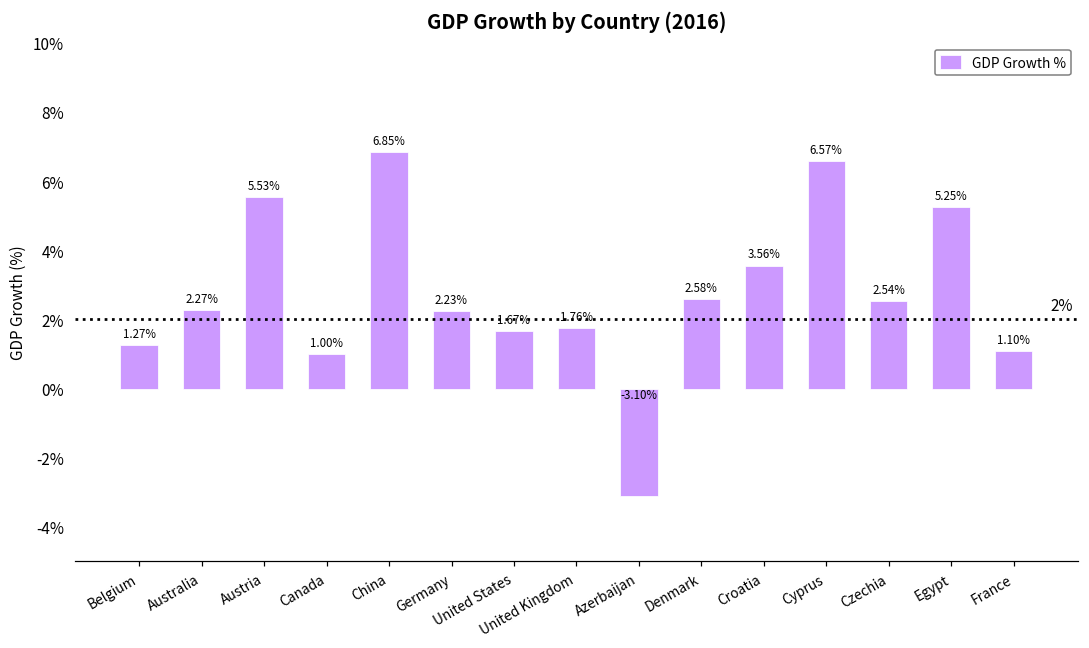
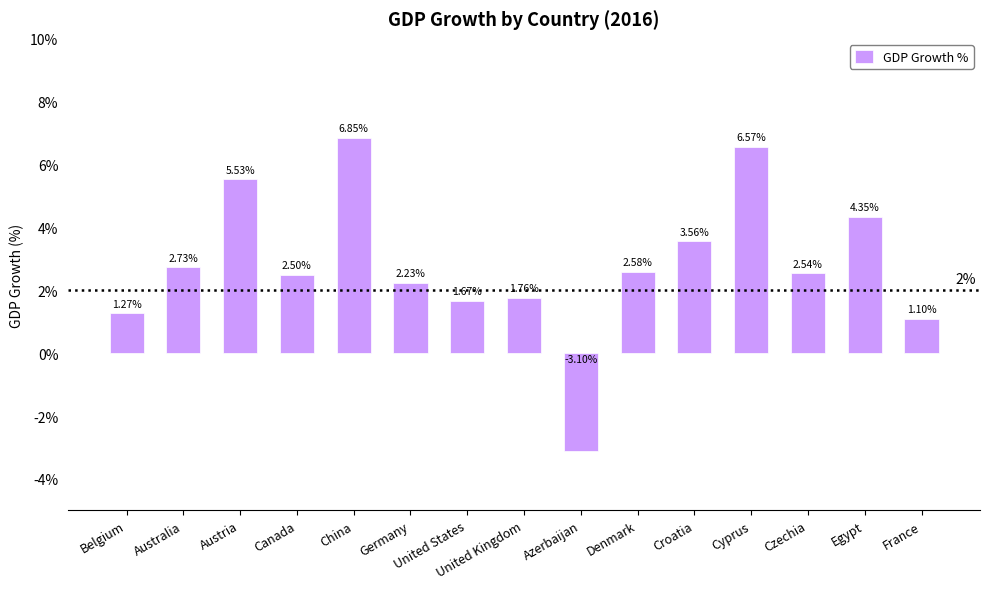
  {
    "Belgium": "1.27%",
-   "Australia": "2.27%",
+   "Australia": "2.73%",
    "Austria": "5.53%",
-   "Canada": "1.00%",
+   "Canada": "2.50%",
    "China": "6.85%",
    "Germany": "2.23%",
    "United States": "1.67%",
    "United Kingdom": "1.76%",
    "Azerbaijan": "-3.10%",
    "Denmark": "2.58%",
    "Croatia": "3.56%",
    "Cyprus": "6.57%",
    "Czechia": "2.54%",
-   "Egypt": "5.25%",
+   "Egypt": "4.35%",
    "France": "1.10%"
  }
